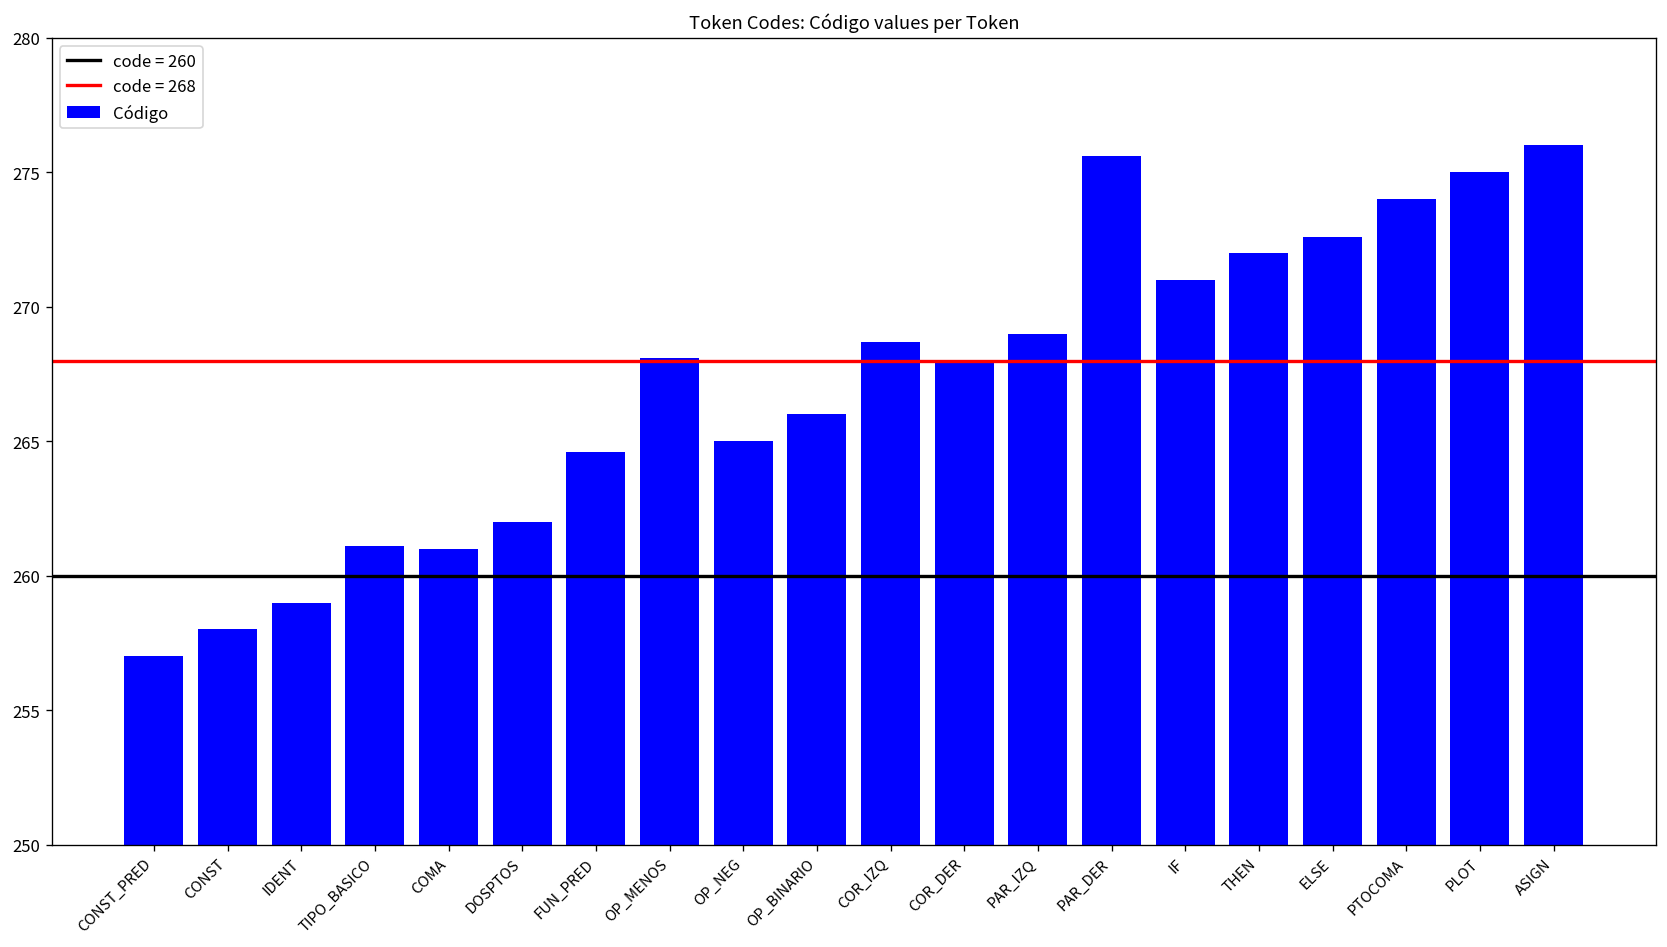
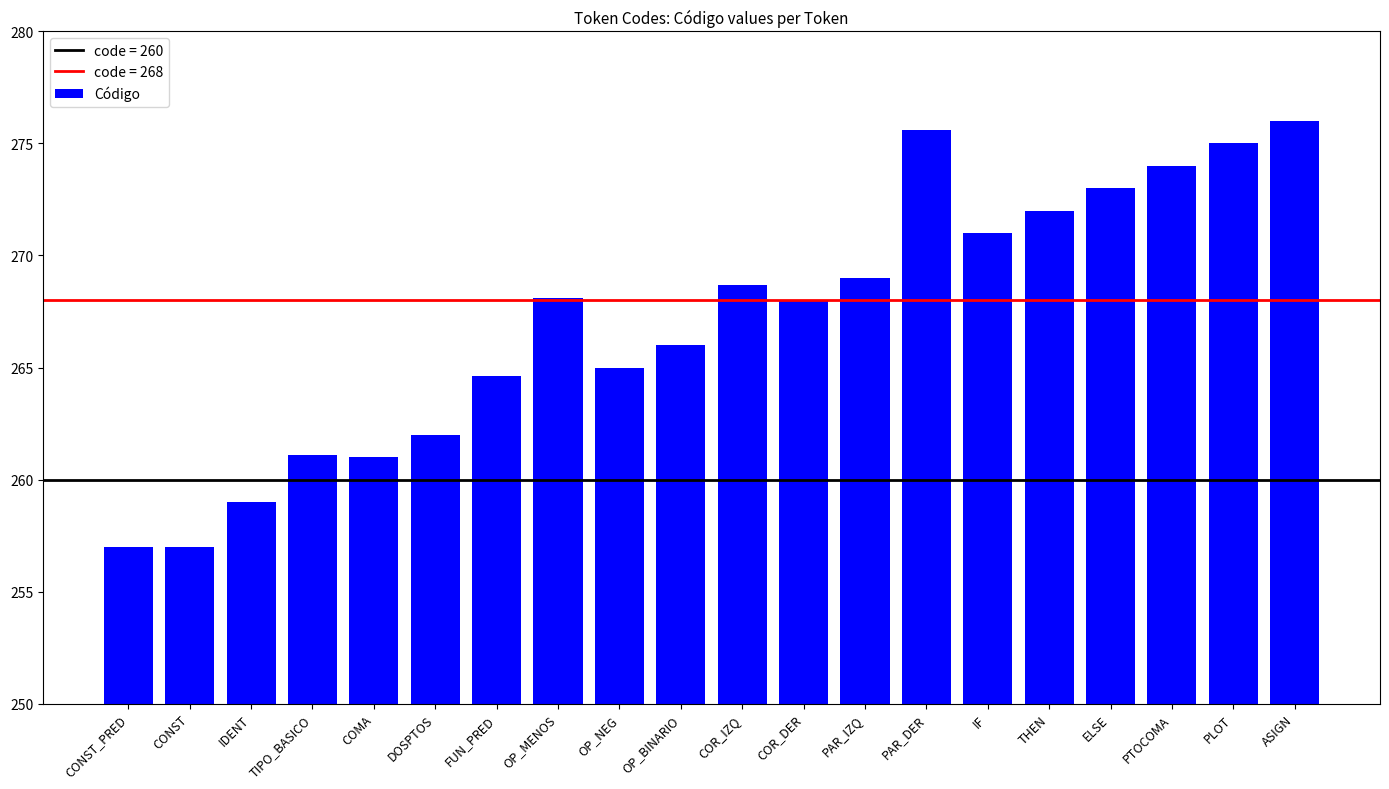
  {
    "CONST_PRED": 257.0,
-   "CONST": 258,
+   "CONST": 257,
    "IDENT": 259.0,
    "TIPO_BASICO": 261.1,
    "COMA": 261.0,
    "DOSPTOS": 262.0,
    "FUN_PRED": 264.6,
    "OP_MENOS": 268.1,
    "OP_NEG": 265.0,
    "OP_BINARIO": 266.0,
    "COR_IZQ": 268.7,
    "COR_DER": 268.0,
    "PAR_IZQ": 269.0,
    "PAR_DER": 275.6,
    "IF": 271.0,
    "THEN": 272.0,
-   "ELSE": 272.6,
+   "ELSE": 273.0,
    "PTOCOMA": 274.0,
    "PLOT": 275.0,
    "ASIGN": 276.0
  }
